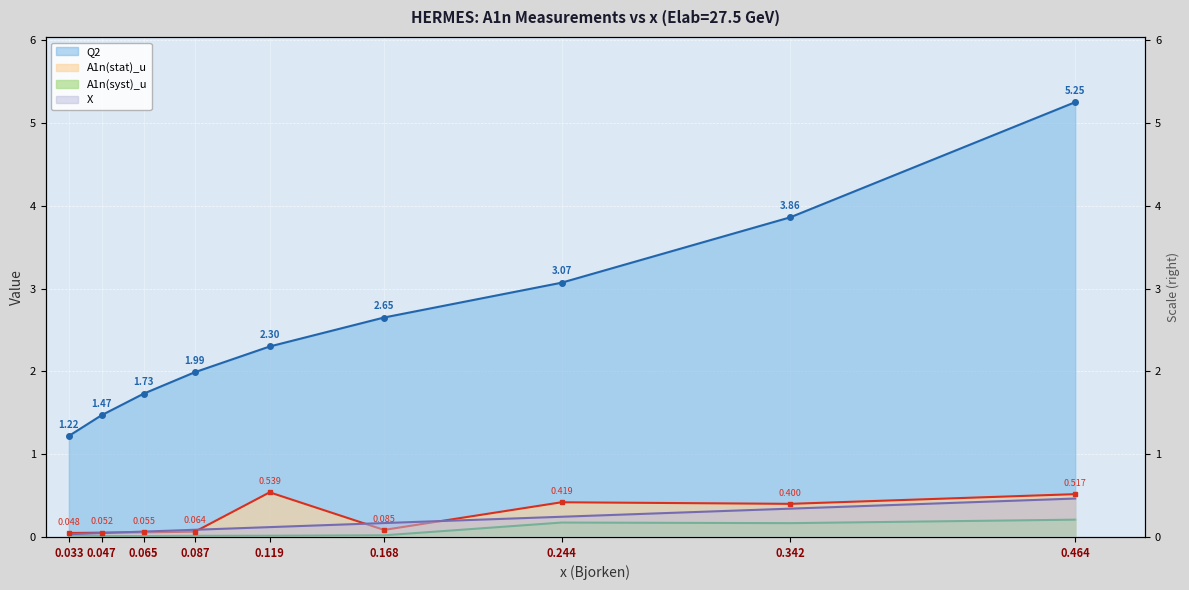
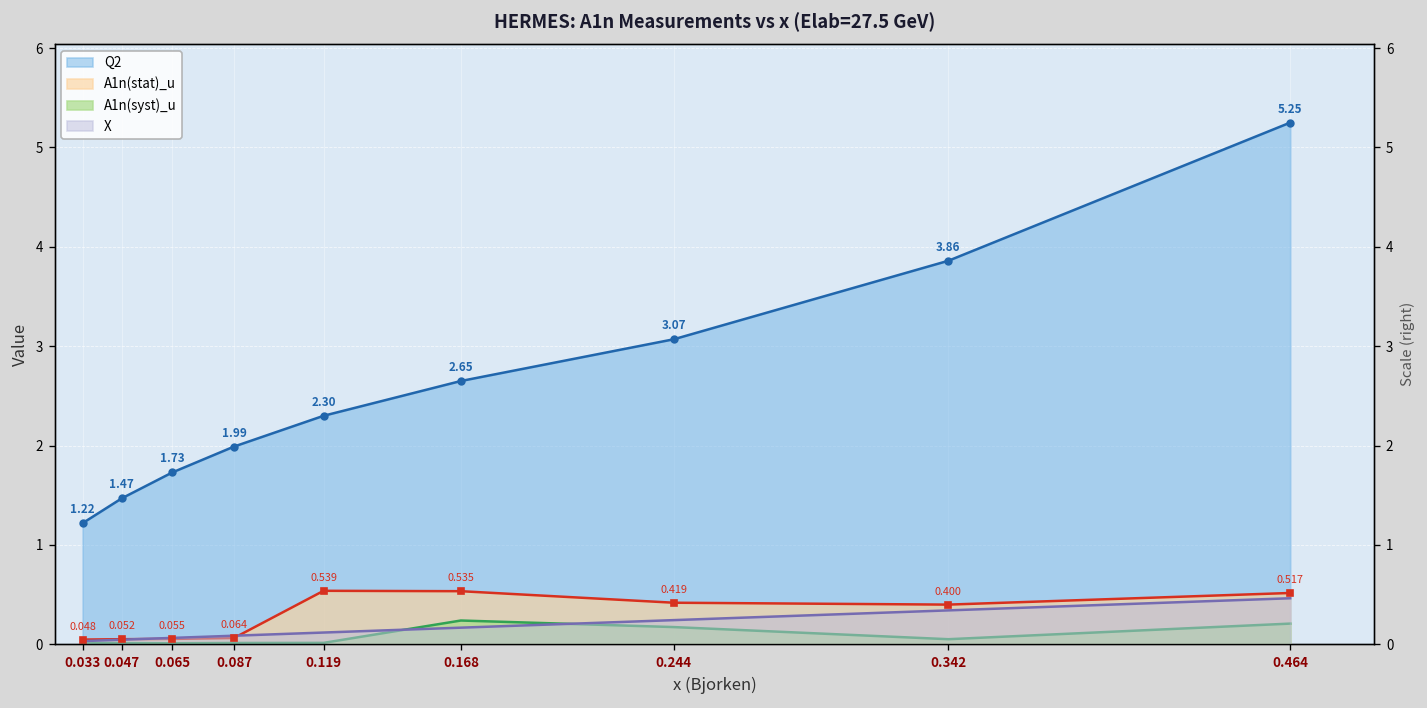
  {
    "A1n(stat)_u": {
-     "0.168": 0.085
+     "0.168": 0.535
    },
    "A1n(syst)_u": {
      "0.047": 0.0,
      "0.065": 0.0,
      "0.087": 0.0,
      "0.119": 0.0,
-     "0.168": 0.0,
+     "0.168": 0.2,
      "0.244": 0.2,
-     "0.342": 0.2,
+     "0.342": 0.1,
      "0.464": 0.2
    }
  }
